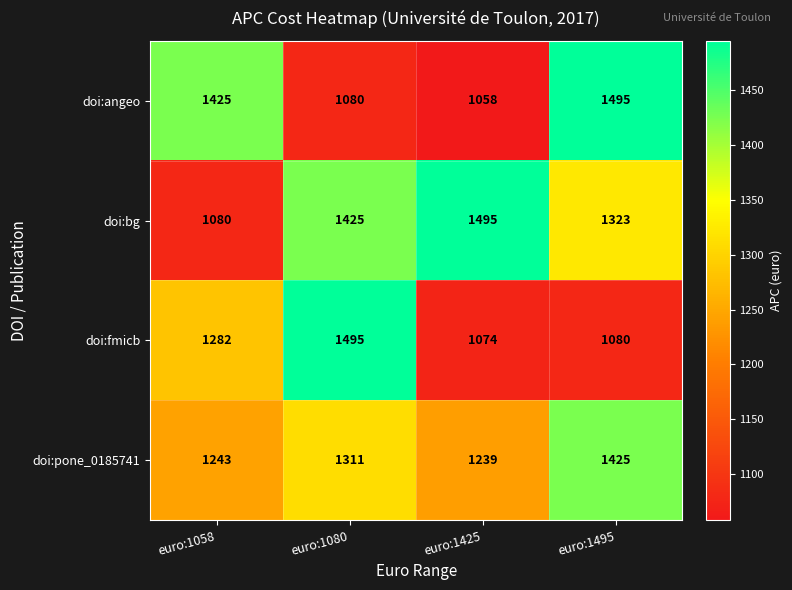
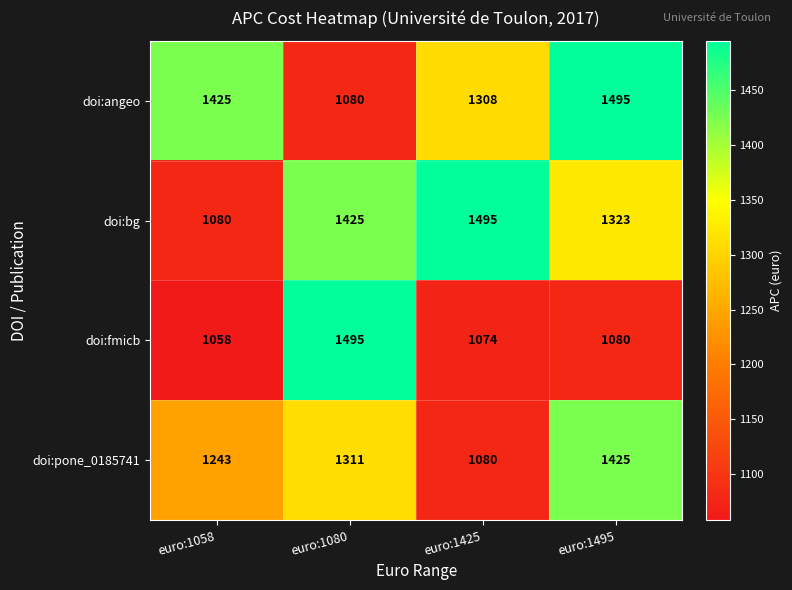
  {
    "doi:angeo": {
      "euro:1058": 1425,
      "euro:1080": 1080,
-     "euro:1425": 1058,
+     "euro:1425": 1308,
      "euro:1495": 1495
    },
    "doi:bg": {
      "euro:1058": 1080,
      "euro:1080": 1425,
      "euro:1425": 1495,
      "euro:1495": 1323
    },
    "doi:fmicb": {
-     "euro:1058": 1282,
+     "euro:1058": 1058,
      "euro:1080": 1495,
      "euro:1425": 1074,
      "euro:1495": 1080
    },
    "doi:pone_0185741": {
      "euro:1058": 1243,
      "euro:1080": 1311,
-     "euro:1425": 1239,
+     "euro:1425": 1080,
      "euro:1495": 1425
    }
  }
